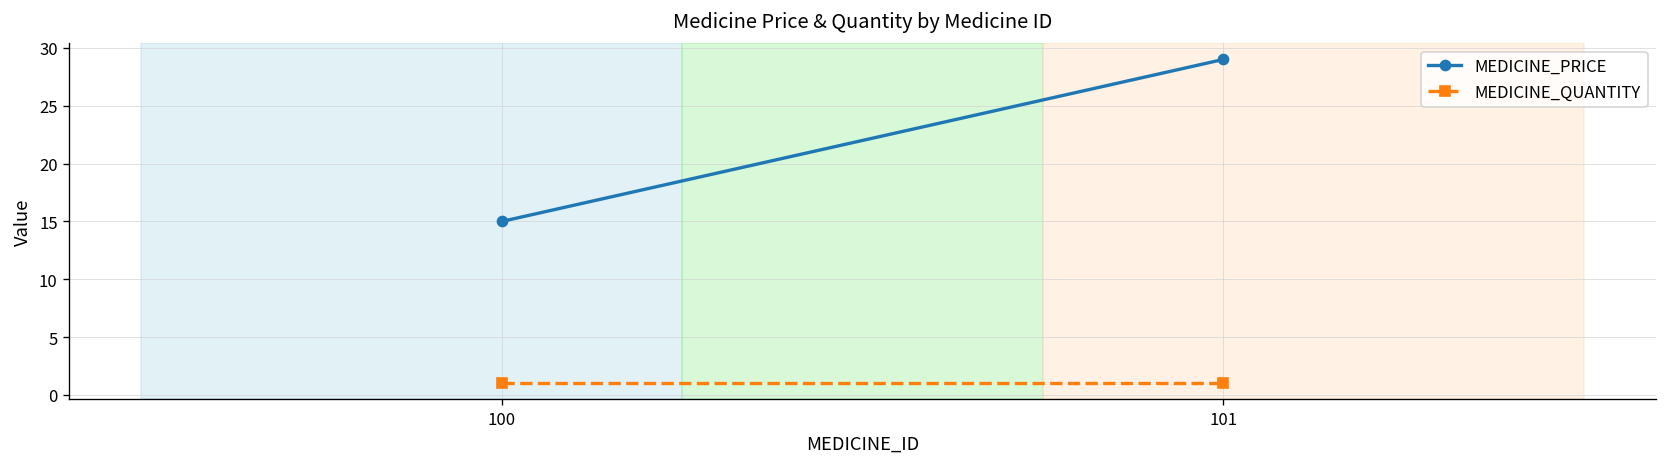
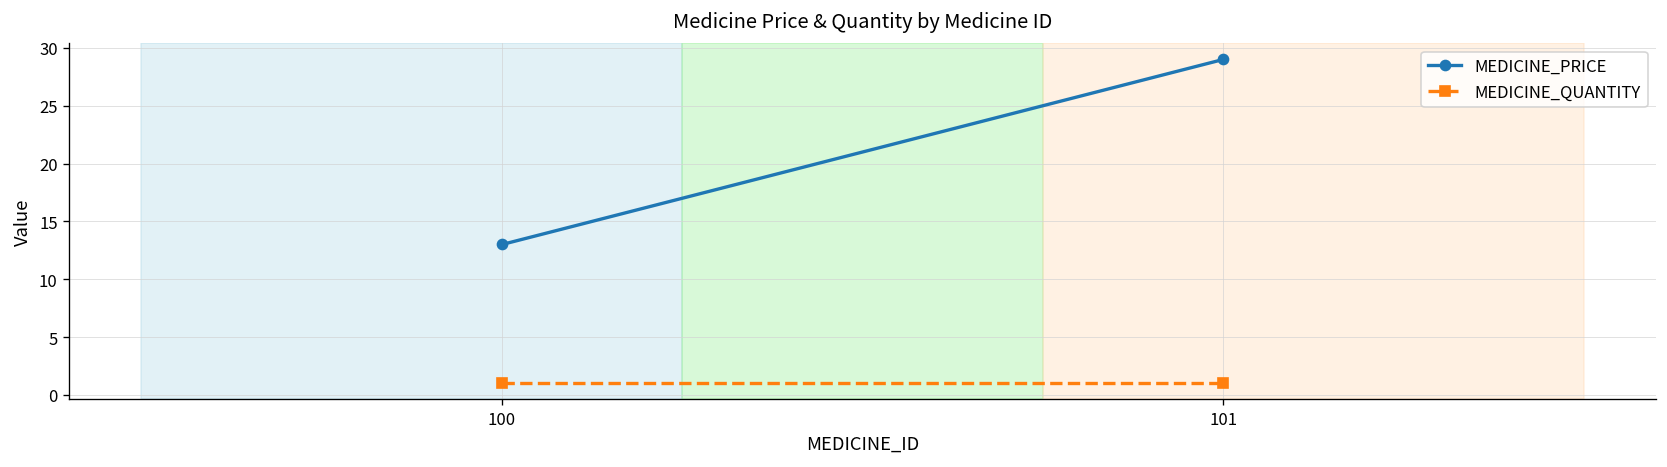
  {
    "MEDICINE_PRICE": {
-     "100": 15,
+     "100": 13,
      "101": 29
    },
    "MEDICINE_QUANTITY": {
      "100": 1,
      "101": 1
    }
  }
